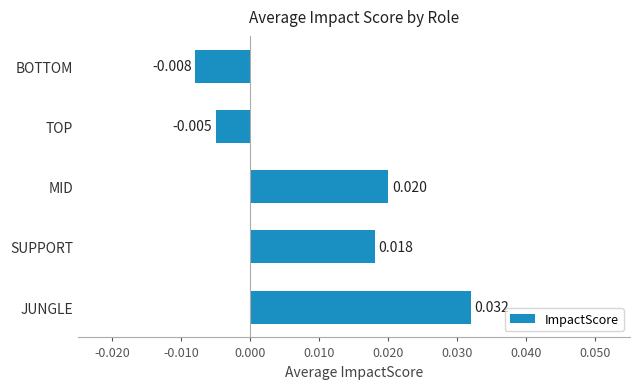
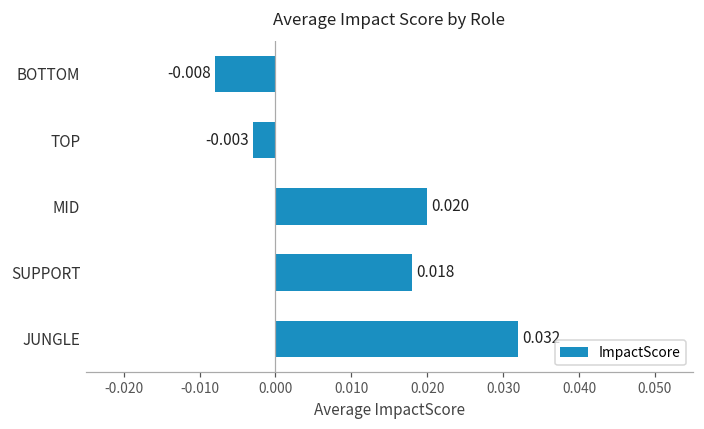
  {
    "BOTTOM": -0.008,
-   "TOP": -0.005,
+   "TOP": -0.003,
    "MID": 0.020,
    "SUPPORT": 0.018
  }
